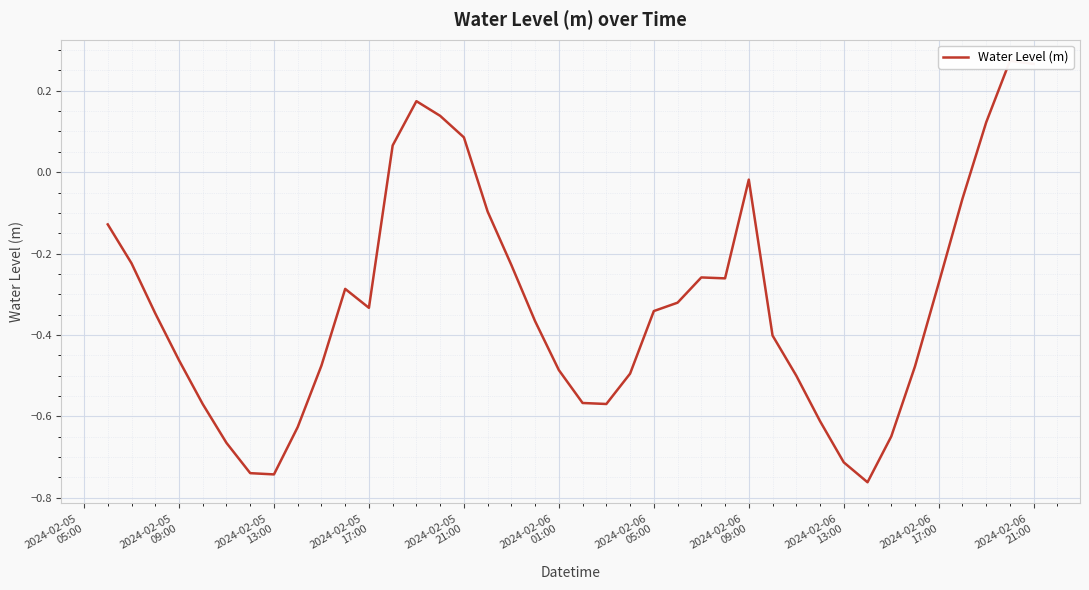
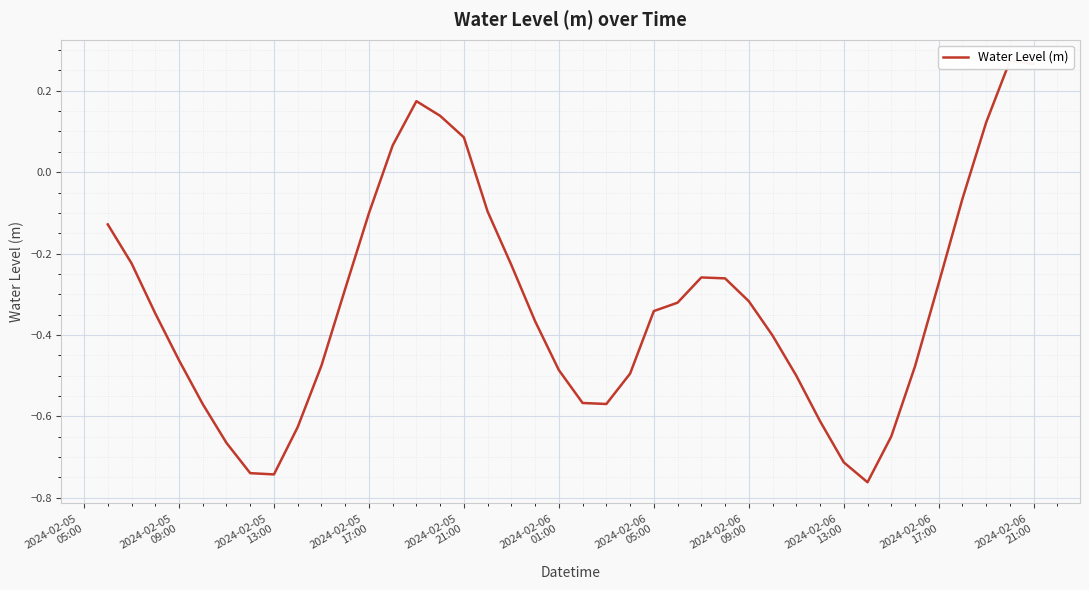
  {
    "2024-02-05 09:00": -0.46,
    "2024-02-05 13:00": -0.74,
-   "2024-02-05 17:00": -0.33,
+   "2024-02-05 17:00": -0.10,
    "2024-02-05 21:00": 0.09,
    "2024-02-06 01:00": -0.49,
    "2024-02-06 05:00": -0.34,
-   "2024-02-06 09:00": -0.02,
+   "2024-02-06 09:00": -0.32,
    "2024-02-06 13:00": -0.71,
    "2024-02-06 17:00": -0.27
  }
